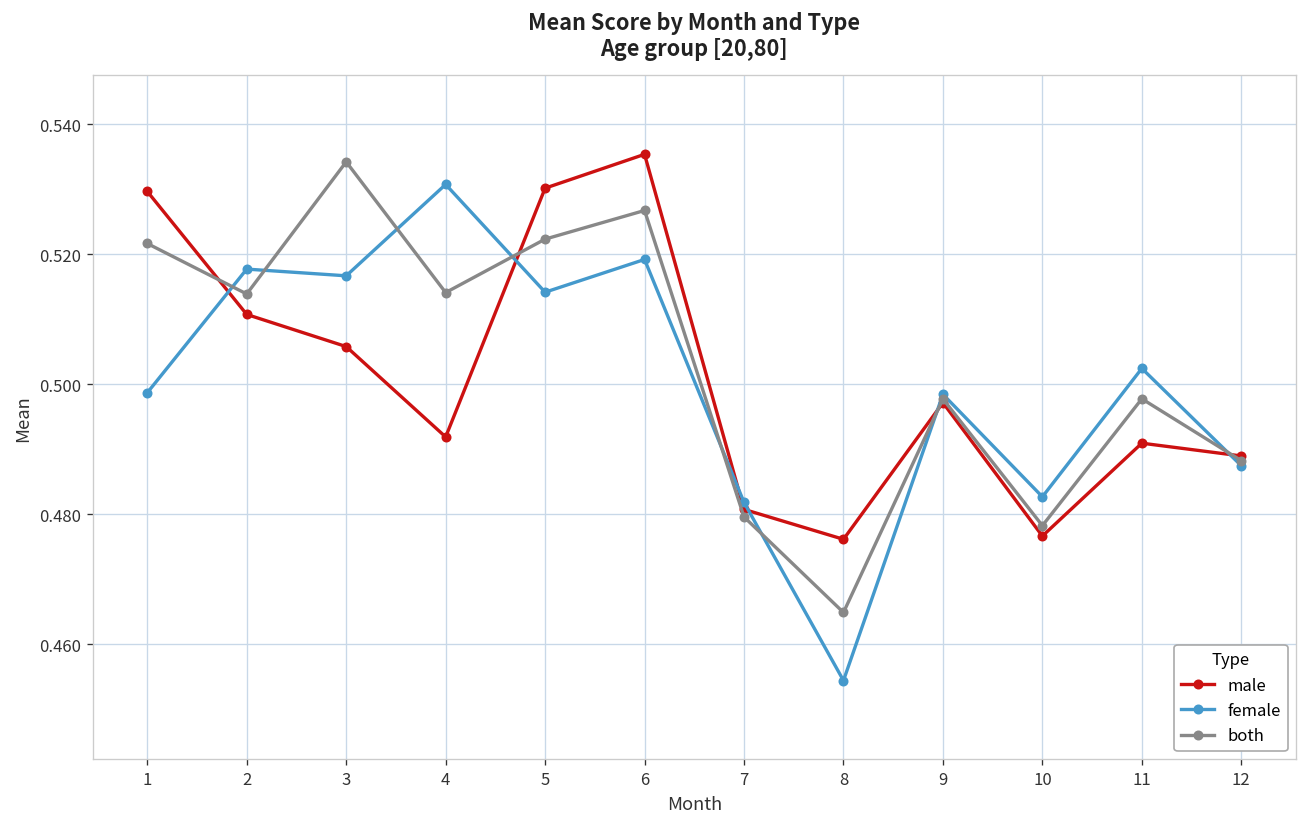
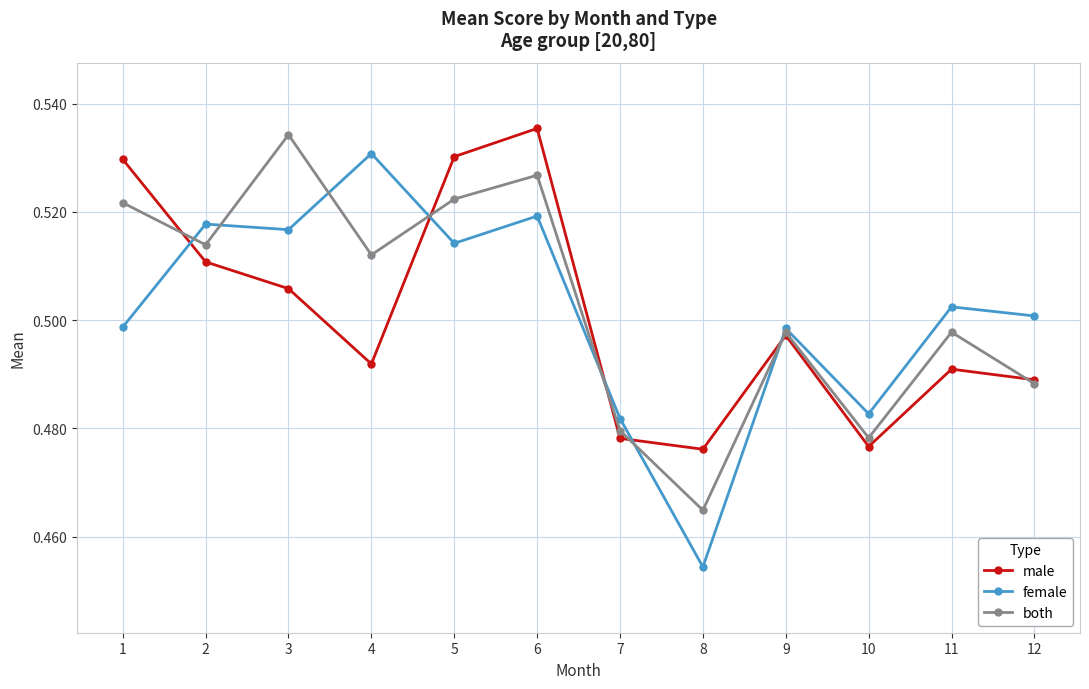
  {
    "male": {
      "1": 0.530,
      "2": 0.511,
      "3": 0.506,
      "4": 0.492,
      "5": 0.530,
      "6": 0.535,
-     "7": 0.481,
+     "7": 0.478,
      "8": 0.476,
      "9": 0.497,
      "10": 0.477,
      "11": 0.491,
      "12": 0.489
    },
    "female": {
      "1": 0.499,
      "2": 0.518,
      "3": 0.517,
      "4": 0.531,
      "5": 0.514,
      "6": 0.519,
      "7": 0.482,
      "8": 0.454,
      "9": 0.498,
      "10": 0.483,
      "11": 0.502,
-     "12": 0.487
+     "12": 0.501
    },
    "both": {
      "1": 0.522,
      "2": 0.514,
      "3": 0.534,
-     "4": 0.514,
+     "4": 0.512,
      "5": 0.522,
      "6": 0.527,
      "7": 0.480,
      "8": 0.465,
      "9": 0.498,
      "10": 0.478,
      "11": 0.498,
      "12": 0.488
    }
  }
